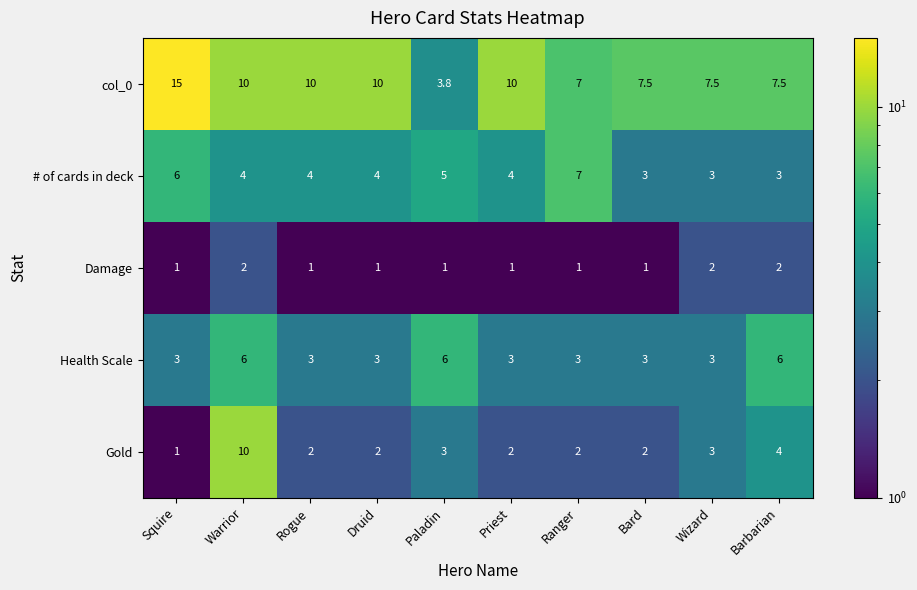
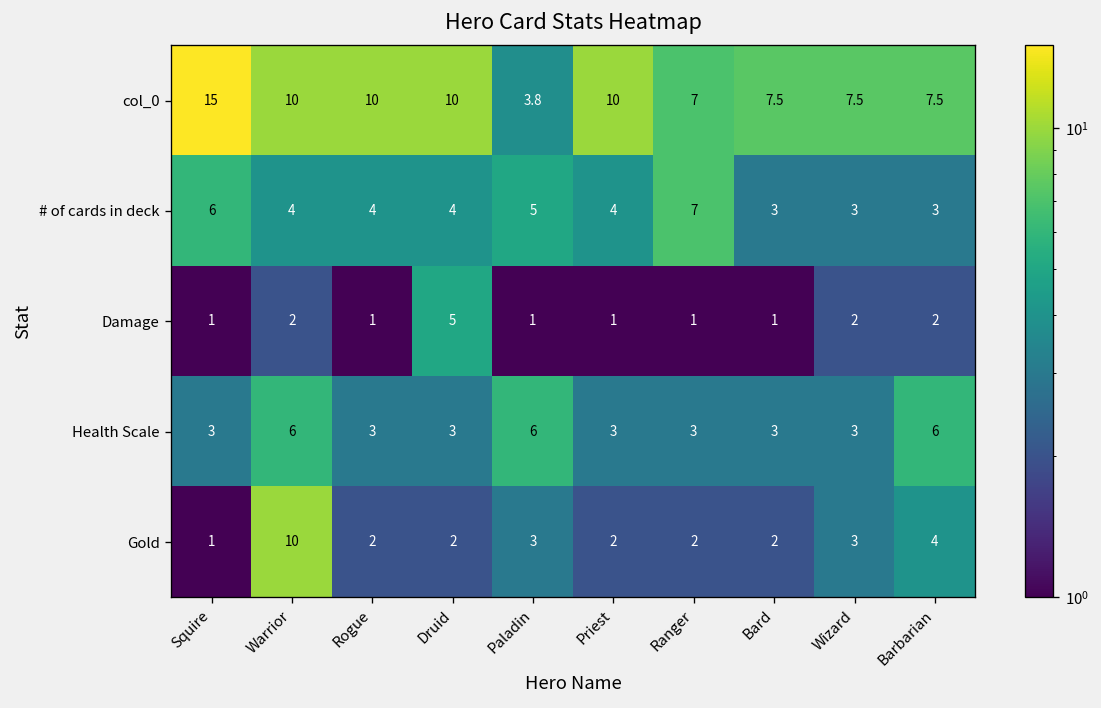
  {
    "col_0": {
      "Squire": 15,
      "Warrior": 10,
      "Rogue": 10,
      "Druid": 10,
      "Paladin": 3.8,
      "Priest": 10,
      "Ranger": 7,
      "Bard": 7.5,
      "Wizard": 7.5,
      "Barbarian": 7.5
    },
    "# of cards in deck": {
      "Squire": 6,
      "Warrior": 4,
      "Rogue": 4,
      "Druid": 4,
      "Paladin": 5,
      "Priest": 4,
      "Ranger": 7,
      "Bard": 3,
      "Wizard": 3,
      "Barbarian": 3
    },
    "Damage": {
      "Squire": 1,
      "Warrior": 2,
      "Rogue": 1,
-     "Druid": 1,
+     "Druid": 5,
      "Paladin": 1,
      "Priest": 1,
      "Ranger": 1,
      "Bard": 1,
      "Wizard": 2,
      "Barbarian": 2
    },
    "Health Scale": {
      "Squire": 3,
      "Warrior": 6,
      "Rogue": 3,
      "Druid": 3,
      "Paladin": 6,
      "Priest": 3,
      "Ranger": 3,
      "Bard": 3,
      "Wizard": 3,
      "Barbarian": 6
    },
    "Gold": {
      "Squire": 1,
      "Warrior": 10,
      "Rogue": 2,
      "Druid": 2,
      "Paladin": 3,
      "Priest": 2,
      "Ranger": 2,
      "Bard": 2,
      "Wizard": 3,
      "Barbarian": 4
    }
  }
